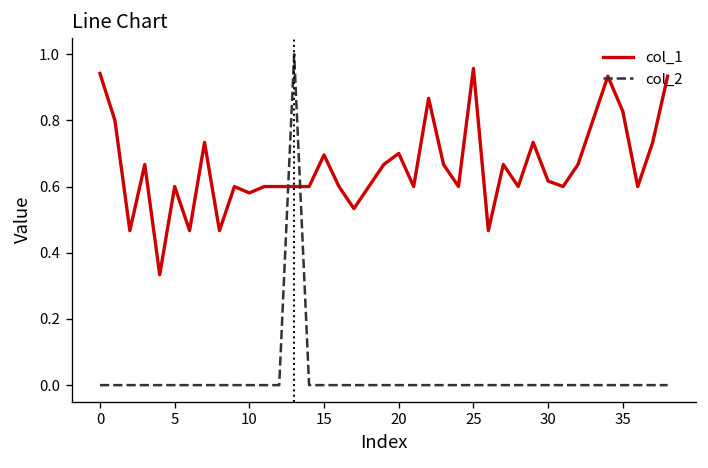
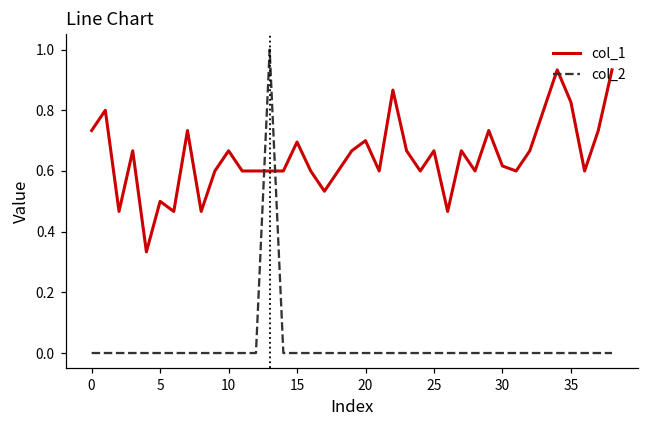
  {
    "col_1": {
-     "0": 0.94,
-     "5": 0.6,
-     "10": 0.58,
+     "0": 0.73,
+     "5": 0.5,
+     "10": 0.67,
      "15": 0.70,
      "20": 0.70,
-     "25": 0.96,
+     "25": 0.67,
      "30": 0.62,
      "35": 0.83
    },
    "col_2": {
      "0": 0.00,
      "5": 0.00,
      "10": 0.00,
      "15": 0.00,
      "20": 0.00,
      "25": 0.00,
      "30": 0.00,
      "35": 0.00
    }
  }
